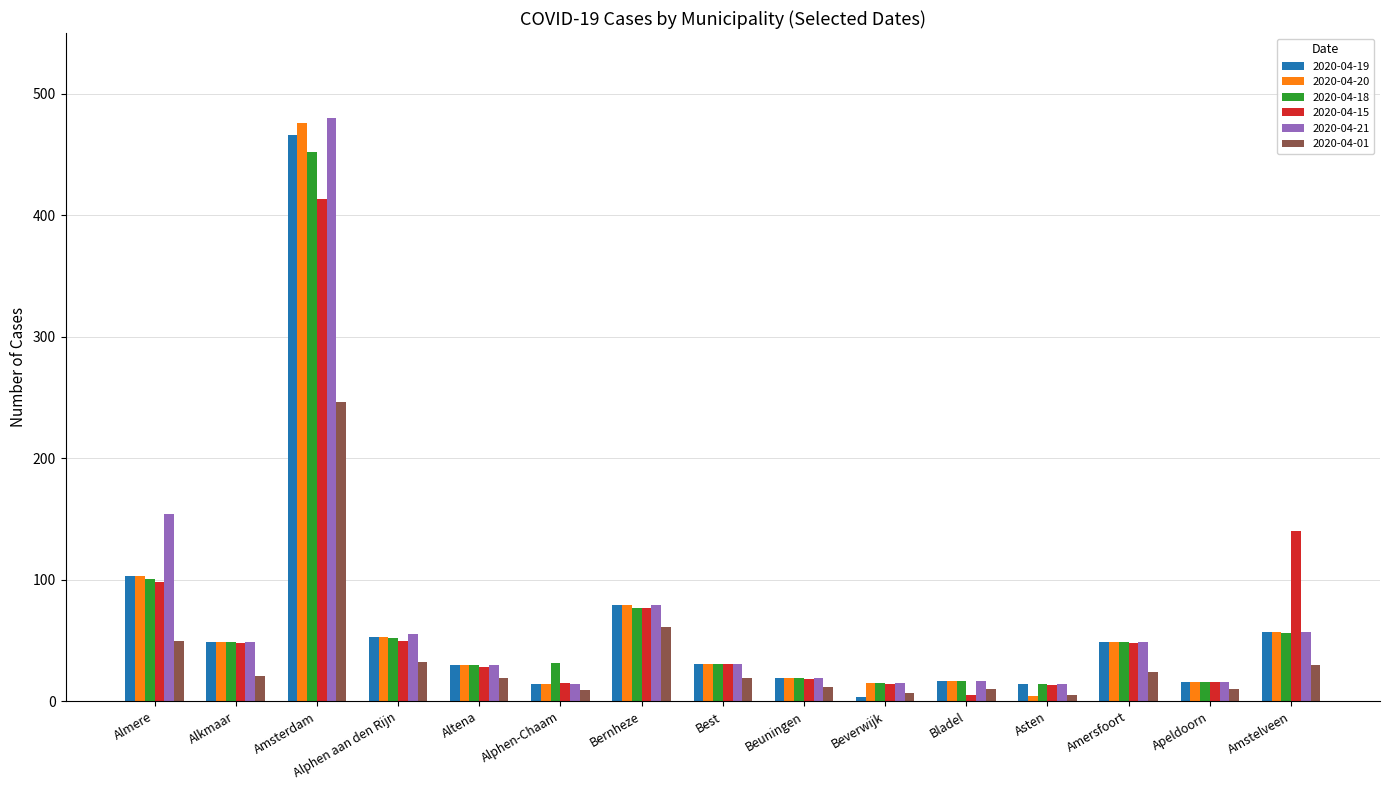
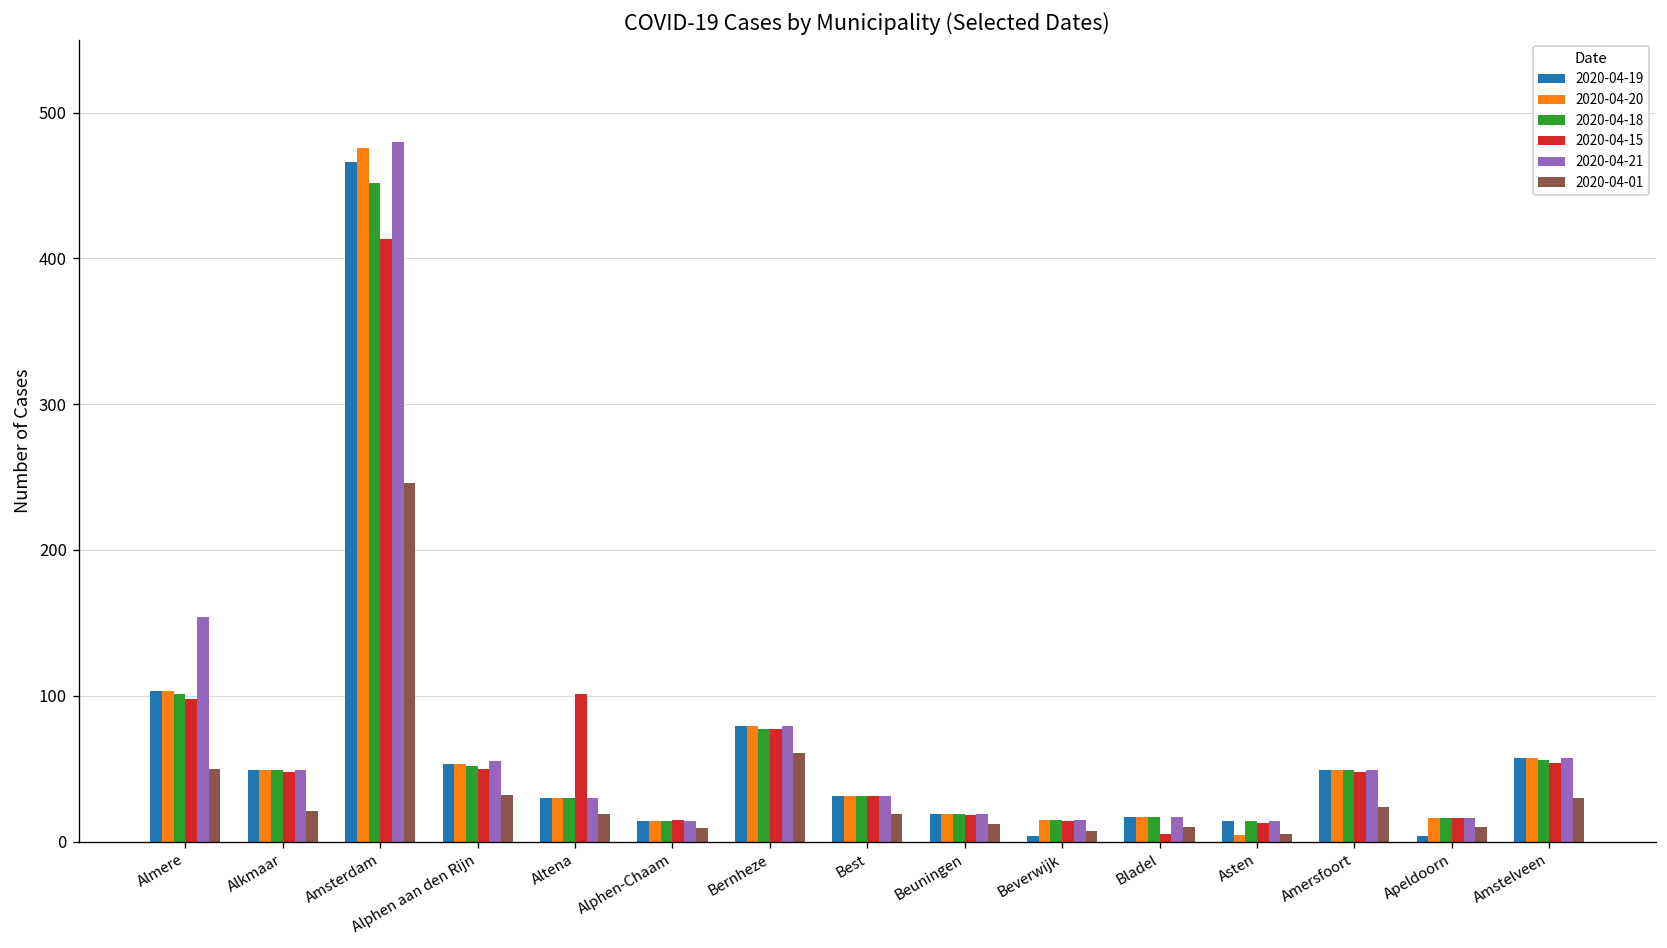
  {
    "2020-04-19": {
      "Almere": 103,
      "Alkmaar": 49,
      "Amsterdam": 466,
      "Alphen aan den Rijn": 53,
      "Altena": 30,
      "Alphen-Chaam": 14,
      "Bernheze": 79,
      "Best": 31,
      "Beuningen": 19,
      "Beverwijk": 4,
      "Bladel": 17,
      "Asten": 14,
      "Amersfoort": 49,
-     "Apeldoorn": 16,
+     "Apeldoorn": 4,
      "Amstelveen": 57
    },
    "2020-04-20": {
      "Almere": 103,
      "Alkmaar": 49,
      "Amsterdam": 476,
      "Alphen aan den Rijn": 53,
      "Altena": 30,
      "Alphen-Chaam": 14,
      "Bernheze": 79,
      "Best": 31,
      "Beuningen": 19,
      "Beverwijk": 15,
      "Bladel": 17,
      "Asten": 5,
      "Amersfoort": 49,
      "Apeldoorn": 16,
      "Amstelveen": 57
    },
    "2020-04-18": {
      "Almere": 101,
      "Alkmaar": 49,
      "Amsterdam": 452,
      "Alphen aan den Rijn": 52,
      "Altena": 30,
-     "Alphen-Chaam": 32,
+     "Alphen-Chaam": 14,
      "Bernheze": 77,
      "Best": 31,
      "Beuningen": 19,
      "Beverwijk": 15,
      "Bladel": 17,
      "Asten": 14,
      "Amersfoort": 49,
      "Apeldoorn": 16,
      "Amstelveen": 56
    },
    "2020-04-15": {
      "Almere": 98,
      "Alkmaar": 48,
      "Amsterdam": 413,
      "Alphen aan den Rijn": 50,
-     "Altena": 28,
+     "Altena": 101,
      "Alphen-Chaam": 15,
      "Bernheze": 77,
      "Best": 31,
      "Beuningen": 18,
      "Beverwijk": 14,
      "Bladel": 6,
      "Asten": 13,
      "Amersfoort": 48,
      "Apeldoorn": 16,
-     "Amstelveen": 140
+     "Amstelveen": 54
    },
    "2020-04-21": {
      "Almere": 154,
      "Alkmaar": 49,
      "Amsterdam": 480,
      "Alphen aan den Rijn": 55,
      "Altena": 30,
      "Alphen-Chaam": 14,
      "Bernheze": 79,
      "Best": 31,
      "Beuningen": 19,
      "Beverwijk": 15,
      "Bladel": 17,
      "Asten": 14,
      "Amersfoort": 49,
      "Apeldoorn": 16,
      "Amstelveen": 57
    },
    "2020-04-01": {
      "Almere": 50,
      "Alkmaar": 21,
      "Amsterdam": 246,
      "Alphen aan den Rijn": 32,
      "Altena": 19,
      "Alphen-Chaam": 9,
      "Bernheze": 61,
      "Best": 19,
      "Beuningen": 12,
      "Beverwijk": 7,
      "Bladel": 10,
      "Asten": 5,
      "Amersfoort": 24,
      "Apeldoorn": 10,
      "Amstelveen": 30
    }
  }
